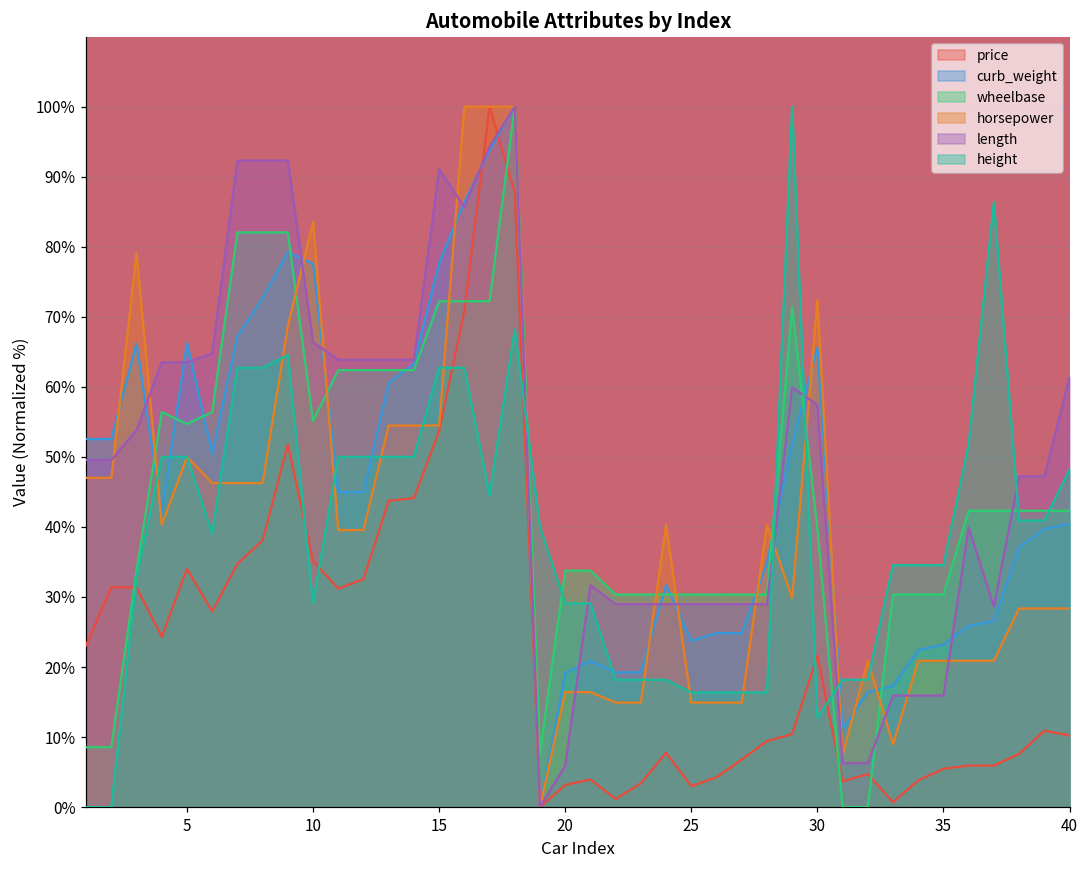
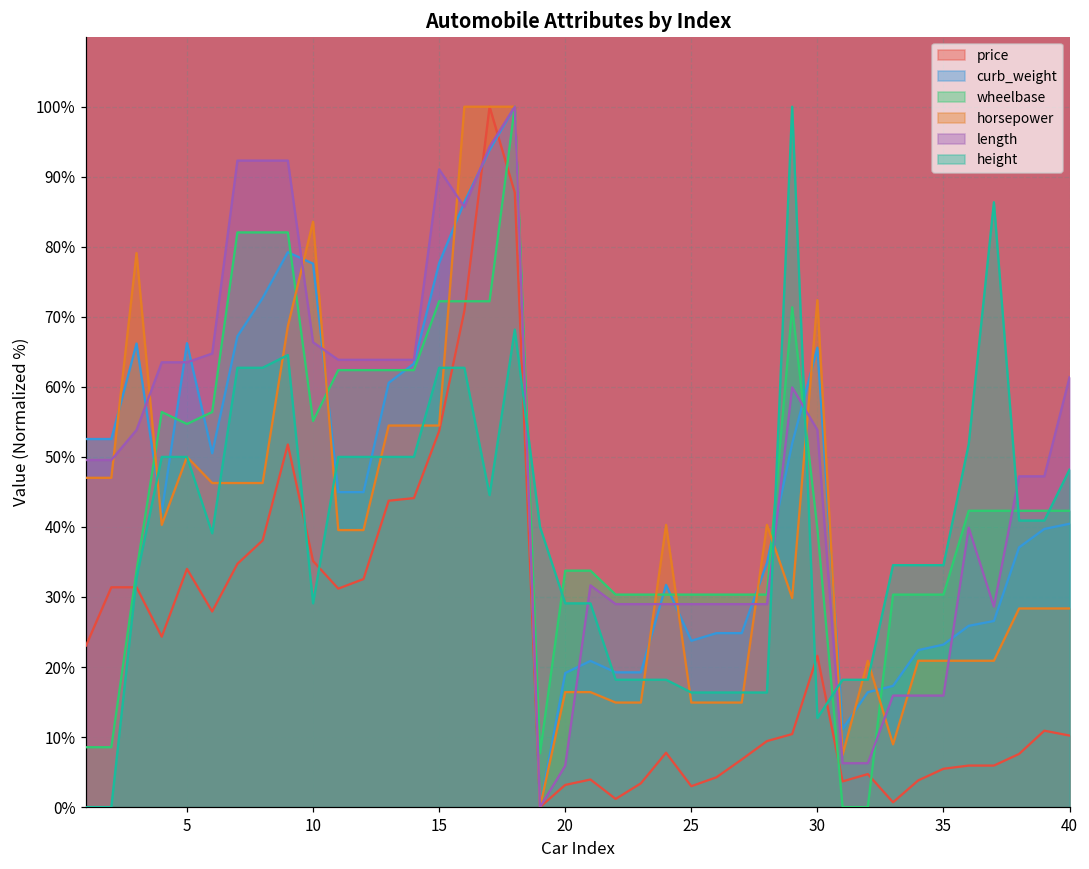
  {
    "length": {
      "5": "64%",
      "10": "66%",
      "15": "91%",
      "20": "6%",
      "25": "29%",
-     "30": "57%",
+     "30": "54%",
      "35": "16%",
      "40": "61%"
    }
  }
